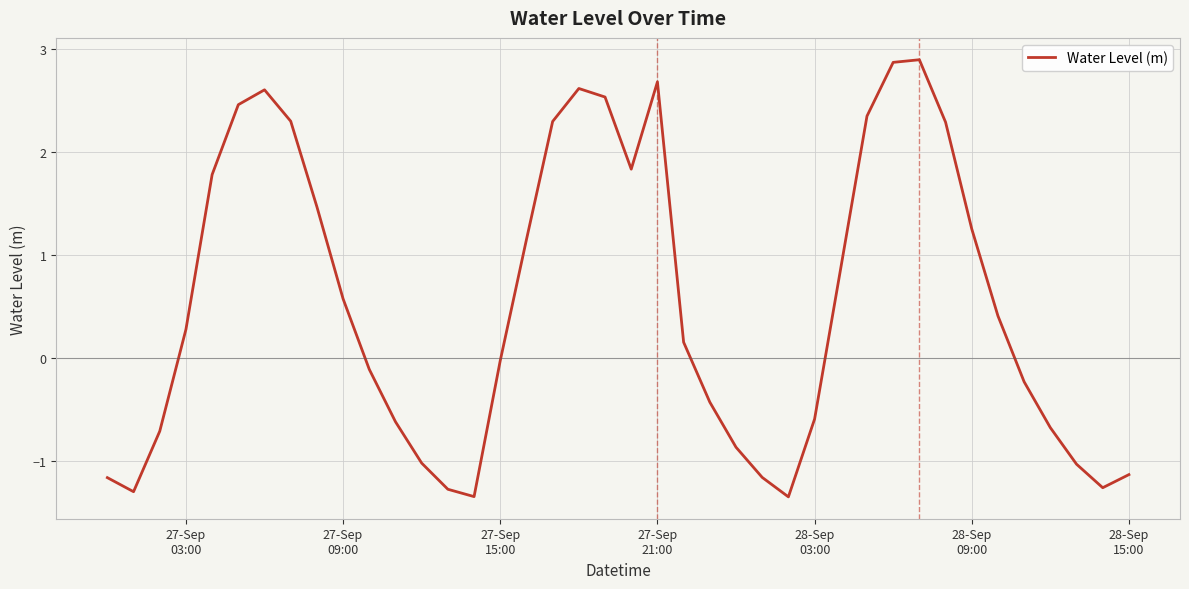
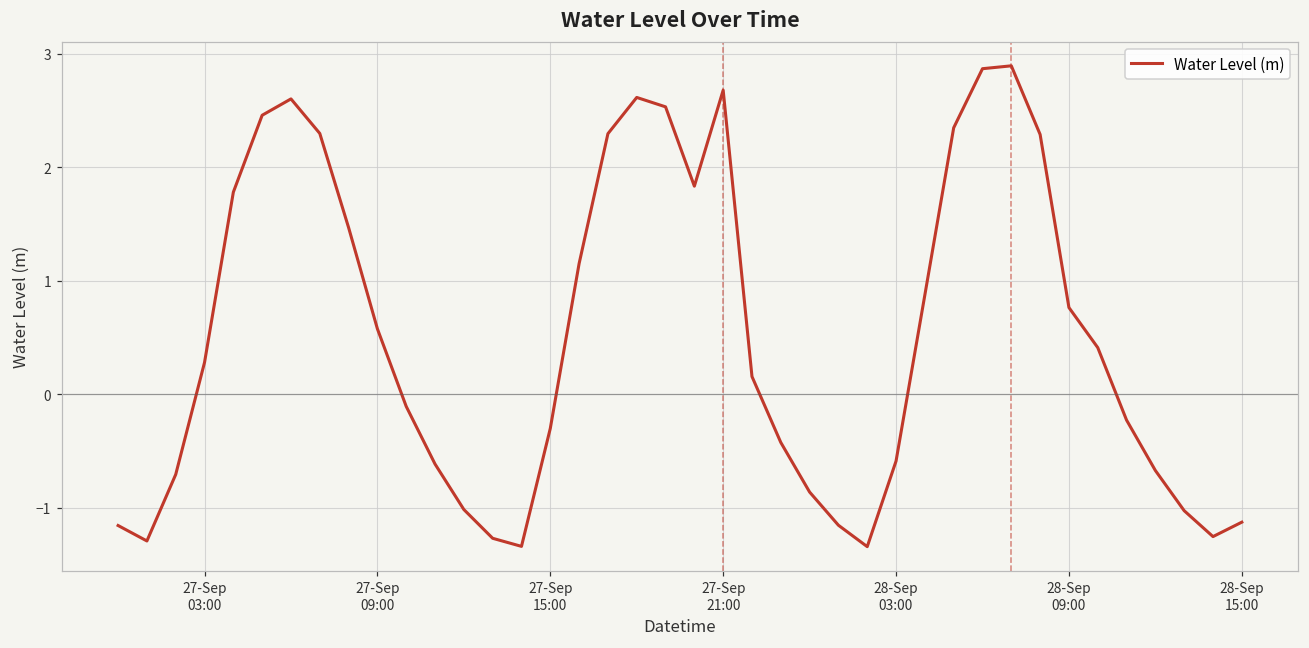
  {
    "27-Sep 03:00": 0.28,
    "27-Sep 09:00": 0.58,
-   "27-Sep 15:00": -0.02,
+   "27-Sep 15:00": -0.30,
    "27-Sep 21:00": 2.68,
    "28-Sep 03:00": -0.59,
-   "28-Sep 09:00": 1.25,
+   "28-Sep 09:00": 0.76,
    "28-Sep 15:00": -1.13
  }
